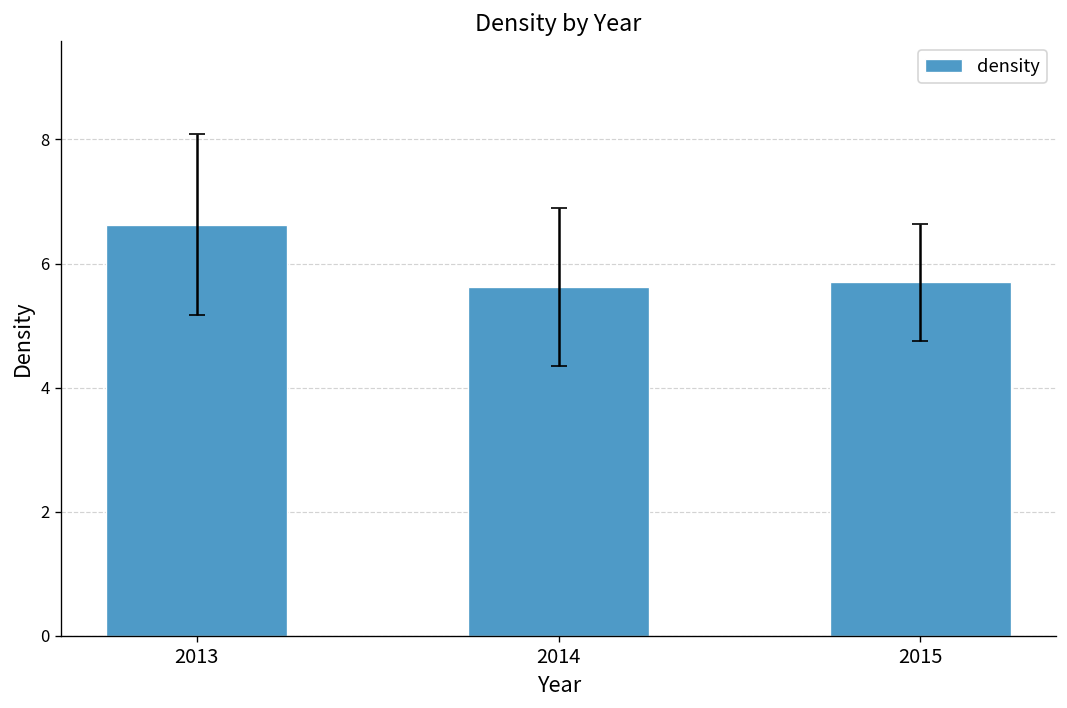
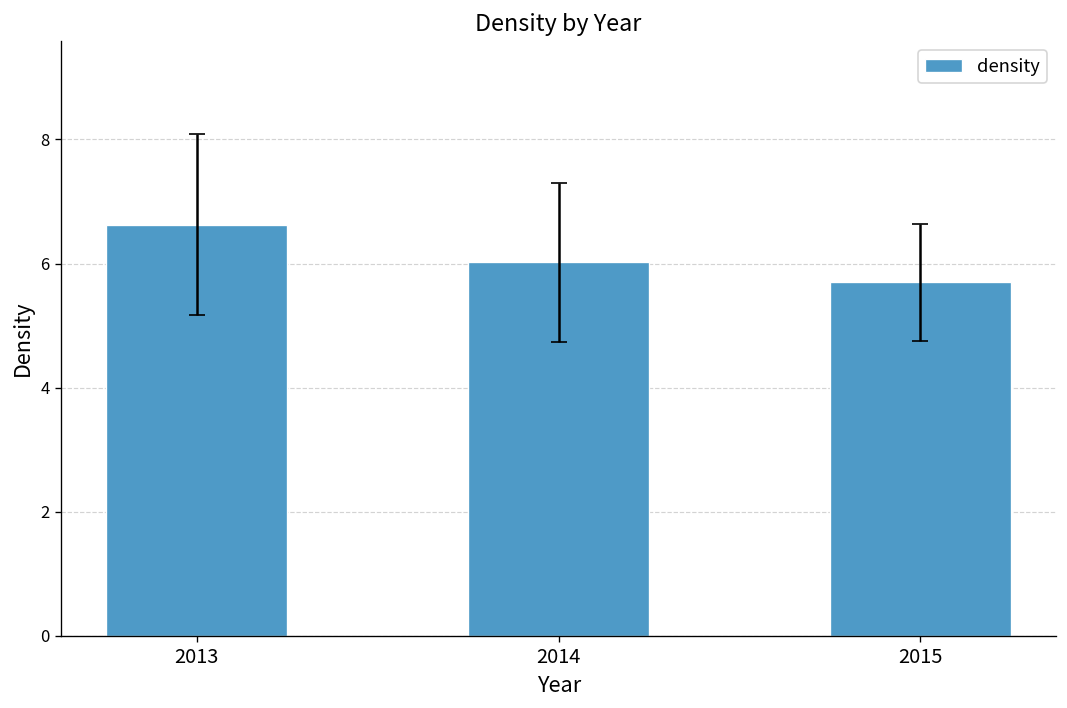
  {
    "density": {
      "2013": 6.6,
-     "2014": 5.6,
+     "2014": 6.0,
      "2015": 5.7
    }
  }
